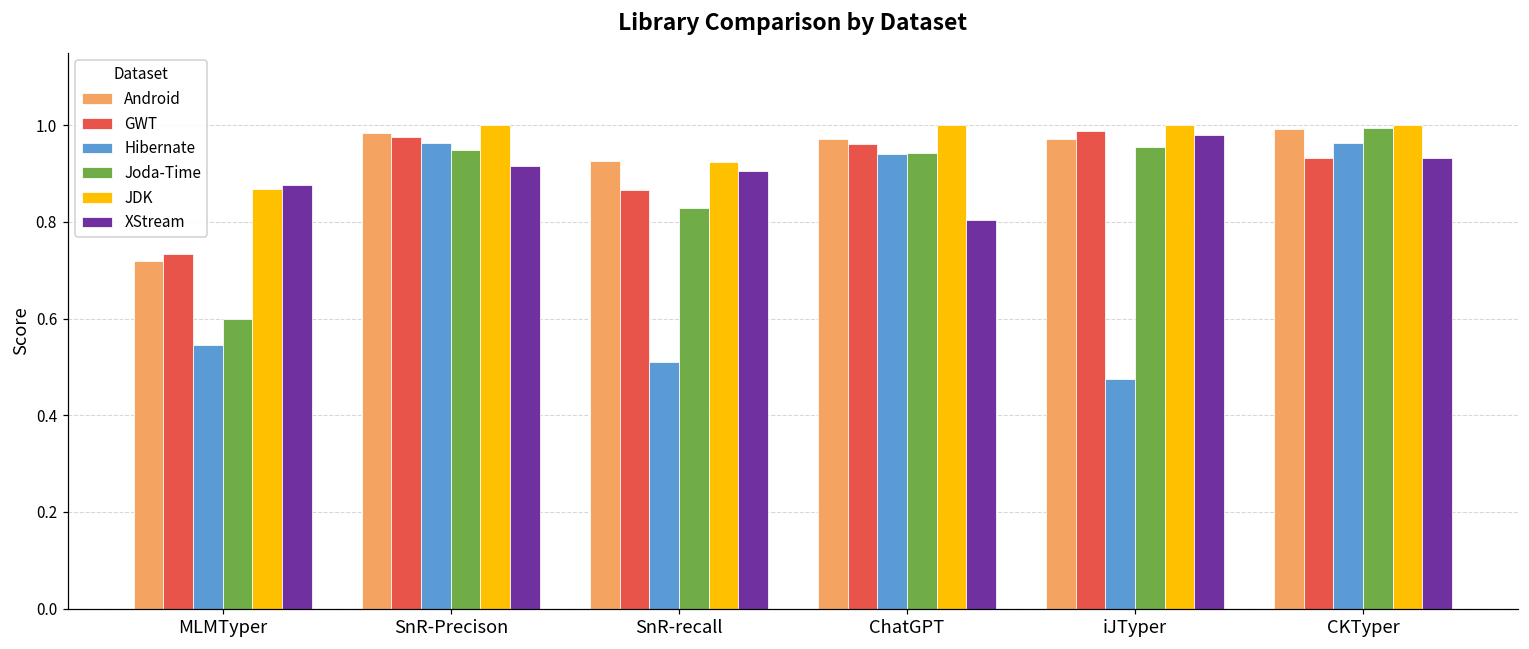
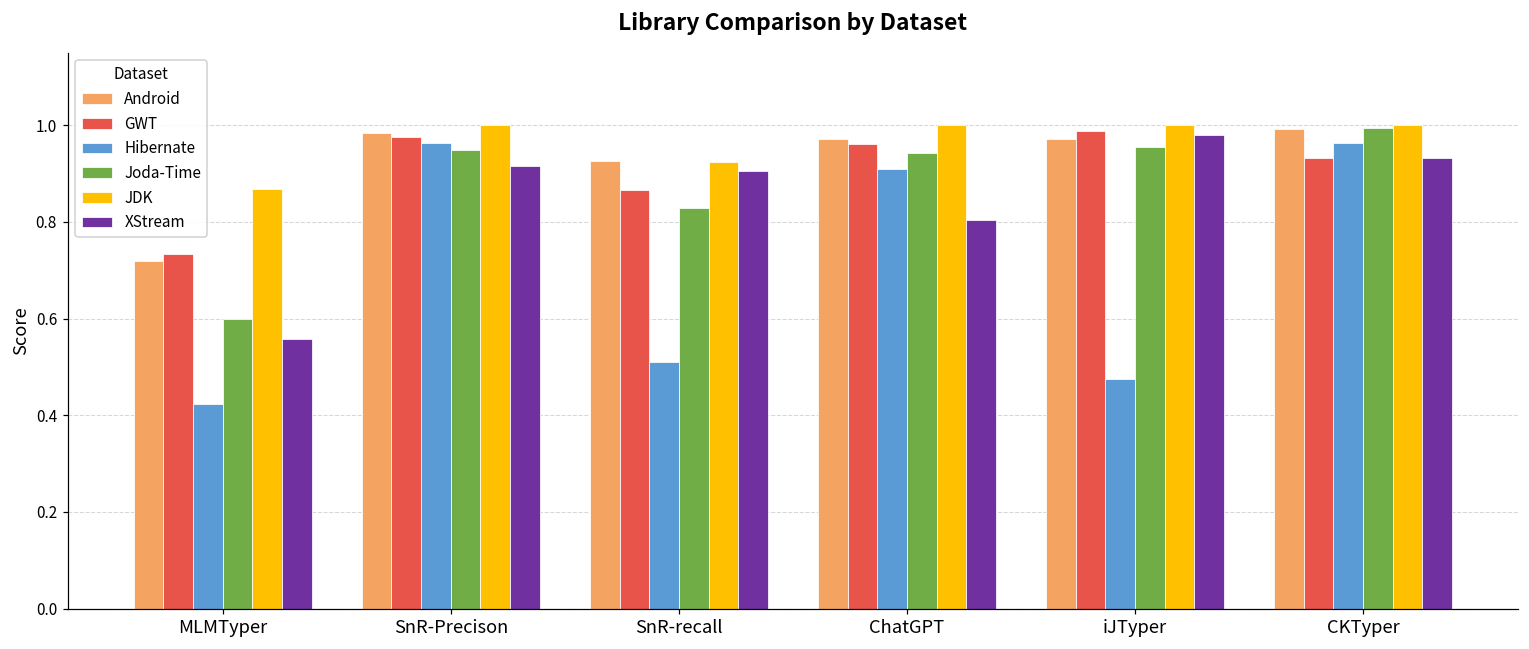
  {
    "Android": {
      "MLMTyper": 0.72,
      "SnR-Precison": 0.98,
      "SnR-recall": 0.93,
      "ChatGPT": 0.97,
      "iJTyper": 0.97,
      "CKTyper": 0.99
    },
    "GWT": {
      "MLMTyper": 0.73,
      "SnR-Precison": 0.97,
      "SnR-recall": 0.87,
      "ChatGPT": 0.96,
      "iJTyper": 0.99,
      "CKTyper": 0.93
    },
    "Hibernate": {
-     "MLMTyper": 0.55,
+     "MLMTyper": 0.42,
      "SnR-Precison": 0.96,
      "SnR-recall": 0.51,
-     "ChatGPT": 0.94,
+     "ChatGPT": 0.91,
      "iJTyper": 0.47,
      "CKTyper": 0.96
    },
    "Joda-Time": {
      "MLMTyper": 0.60,
      "SnR-Precison": 0.95,
      "SnR-recall": 0.83,
      "ChatGPT": 0.94,
      "iJTyper": 0.96,
      "CKTyper": 0.99
    },
    "JDK": {
      "MLMTyper": 0.87,
      "SnR-Precison": 1.00,
      "SnR-recall": 0.92,
      "ChatGPT": 1.00,
      "iJTyper": 1.00,
      "CKTyper": 1.00
    },
    "XStream": {
-     "MLMTyper": 0.88,
+     "MLMTyper": 0.56,
      "SnR-Precison": 0.92,
      "SnR-recall": 0.90,
      "ChatGPT": 0.80,
      "iJTyper": 0.98,
      "CKTyper": 0.93
    }
  }
